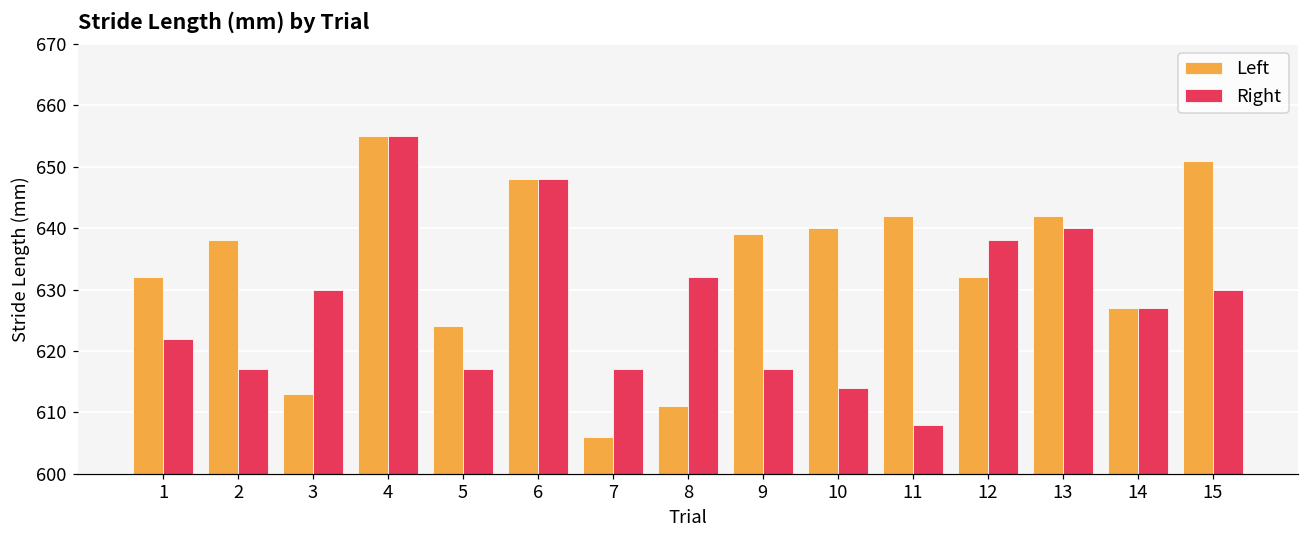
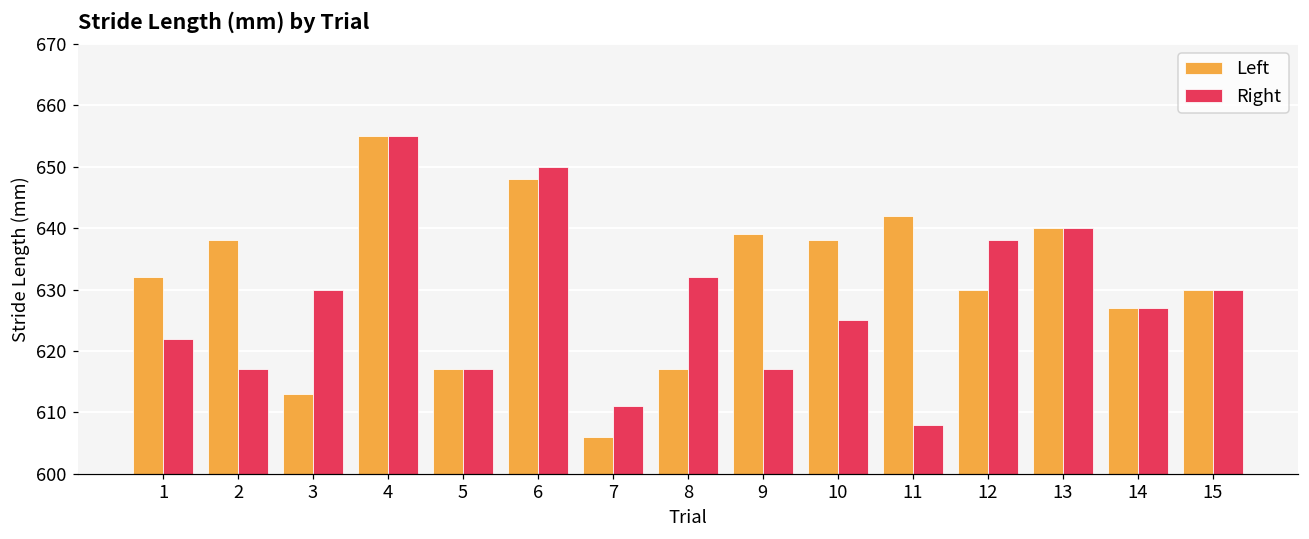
  {
    "Left": {
      "1": 632,
      "2": 638,
      "3": 613,
      "4": 655,
-     "5": 624,
+     "5": 617,
      "6": 648,
      "7": 606,
-     "8": 611,
+     "8": 617,
      "9": 639,
-     "10": 640,
+     "10": 638,
      "11": 642,
-     "12": 632,
-     "13": 642,
+     "12": 630,
+     "13": 640,
      "14": 627,
-     "15": 651
+     "15": 630
    },
    "Right": {
      "1": 622,
      "2": 617,
      "3": 630,
      "4": 655,
      "5": 617,
-     "6": 648,
-     "7": 617,
+     "6": 650,
+     "7": 611,
      "8": 632,
      "9": 617,
-     "10": 614,
+     "10": 625,
      "11": 608,
      "12": 638,
      "13": 640,
      "14": 627,
      "15": 630
    }
  }
